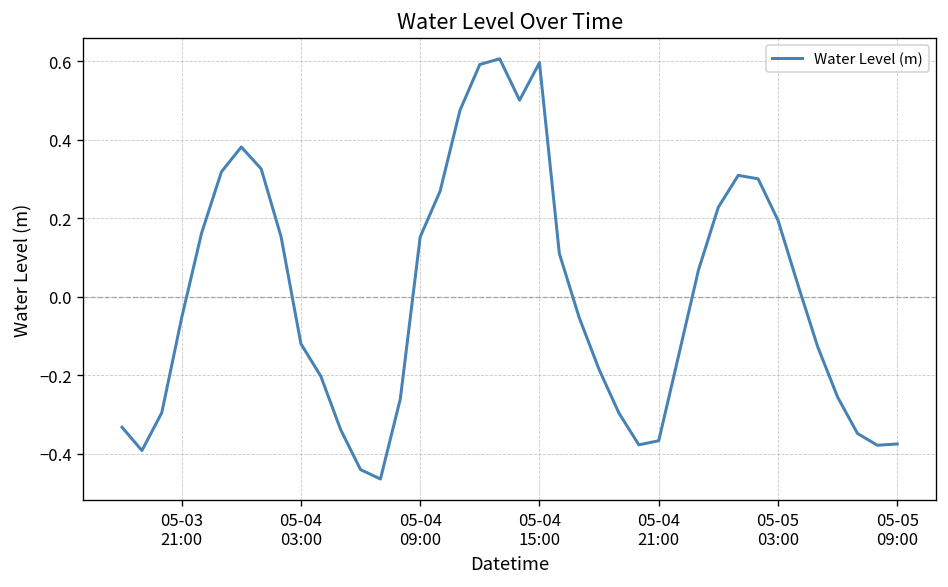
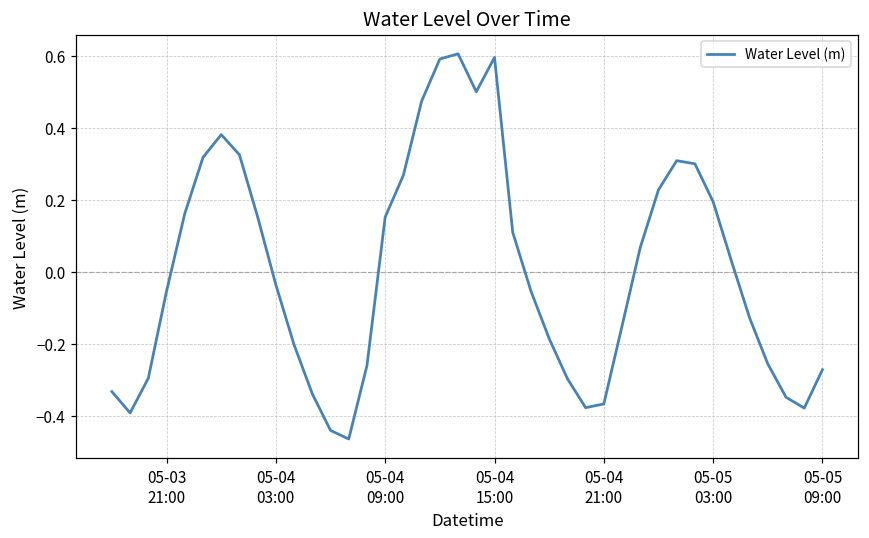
  {
    "05-03 21:00": -0.05,
-   "05-04 03:00": -0.12,
+   "05-04 03:00": -0.04,
    "05-04 09:00": 0.15,
    "05-04 15:00": 0.60,
    "05-04 21:00": -0.37,
    "05-05 03:00": 0.19,
-   "05-05 09:00": -0.38
+   "05-05 09:00": -0.27
  }
